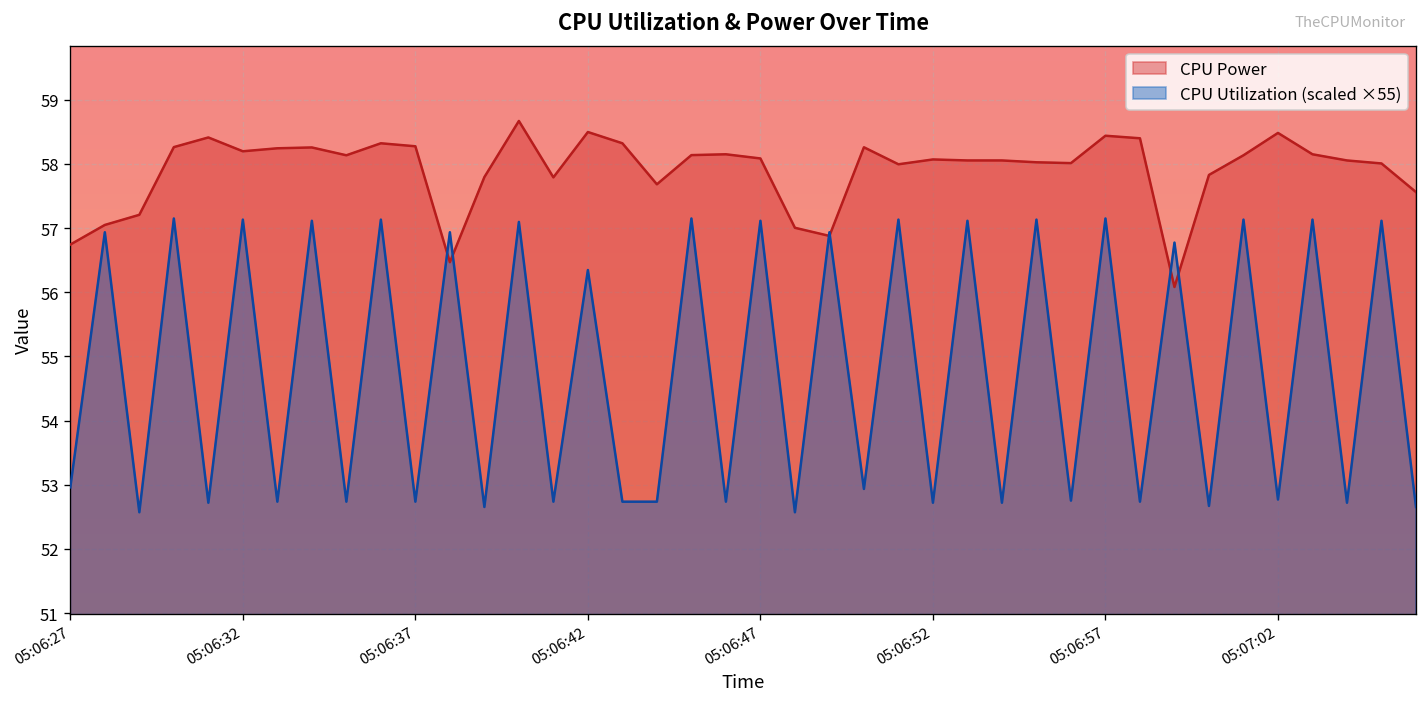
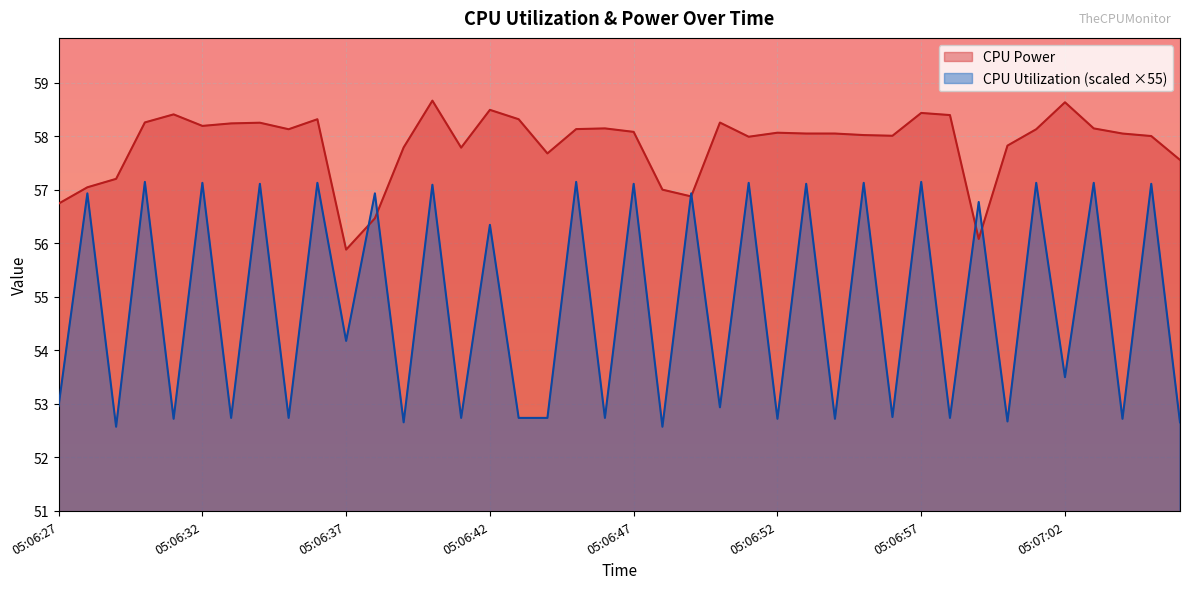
  {
    "CPU Power": {
      "05:06:27": 56.7,
      "05:06:32": 58.2,
-     "05:06:37": 58.3,
+     "05:06:37": 55.9,
      "05:06:42": 58.5,
      "05:06:47": 58.1,
      "05:06:52": 58.1,
      "05:06:57": 58.4,
-     "05:07:02": 58.5
+     "05:07:02": 58.6
    },
    "CPU Utilization (scaled ×55)": {
      "05:06:27": 53.0,
      "05:06:32": 57.1,
-     "05:06:37": 52.7,
+     "05:06:37": 54.2,
      "05:06:42": 56.3,
      "05:06:47": 57.1,
      "05:06:52": 52.7,
      "05:06:57": 57.1,
-     "05:07:02": 52.8
+     "05:07:02": 53.5
    }
  }
